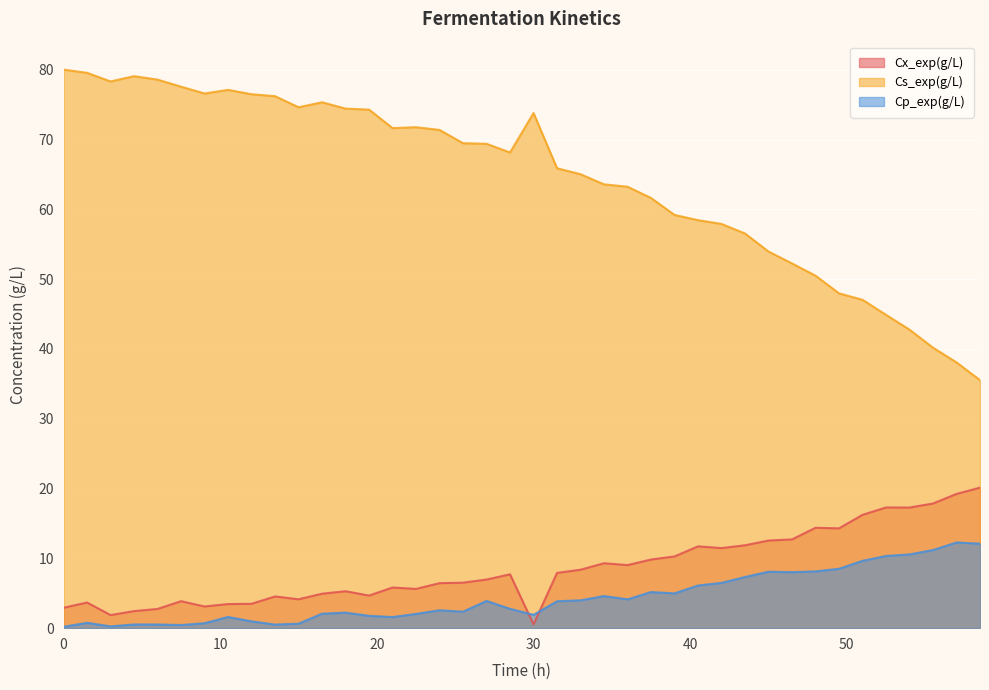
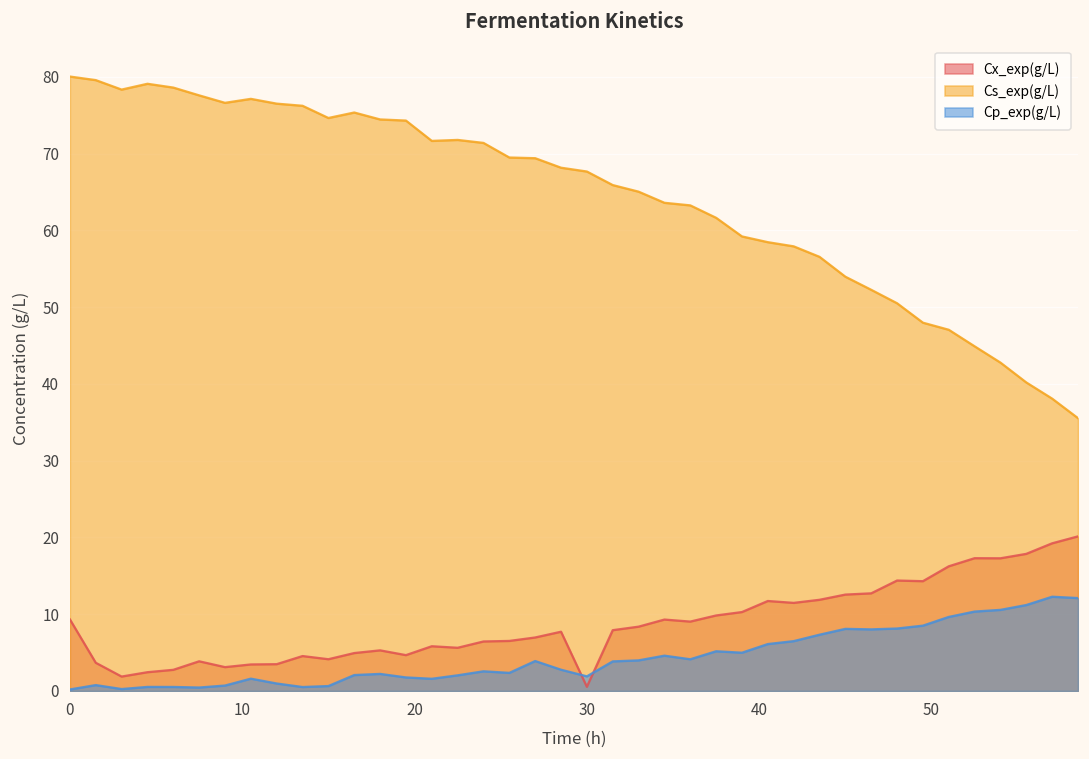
  {
    "Cx_exp(g/L)": {
-     "0": 3,
+     "0": 9,
      "30": 1
    },
    "Cs_exp(g/L)": {
      "0": 80,
-     "30": 74
+     "30": 68
    },
    "Cp_exp(g/L)": {
      "0": 0,
      "30": 2
    }
  }
